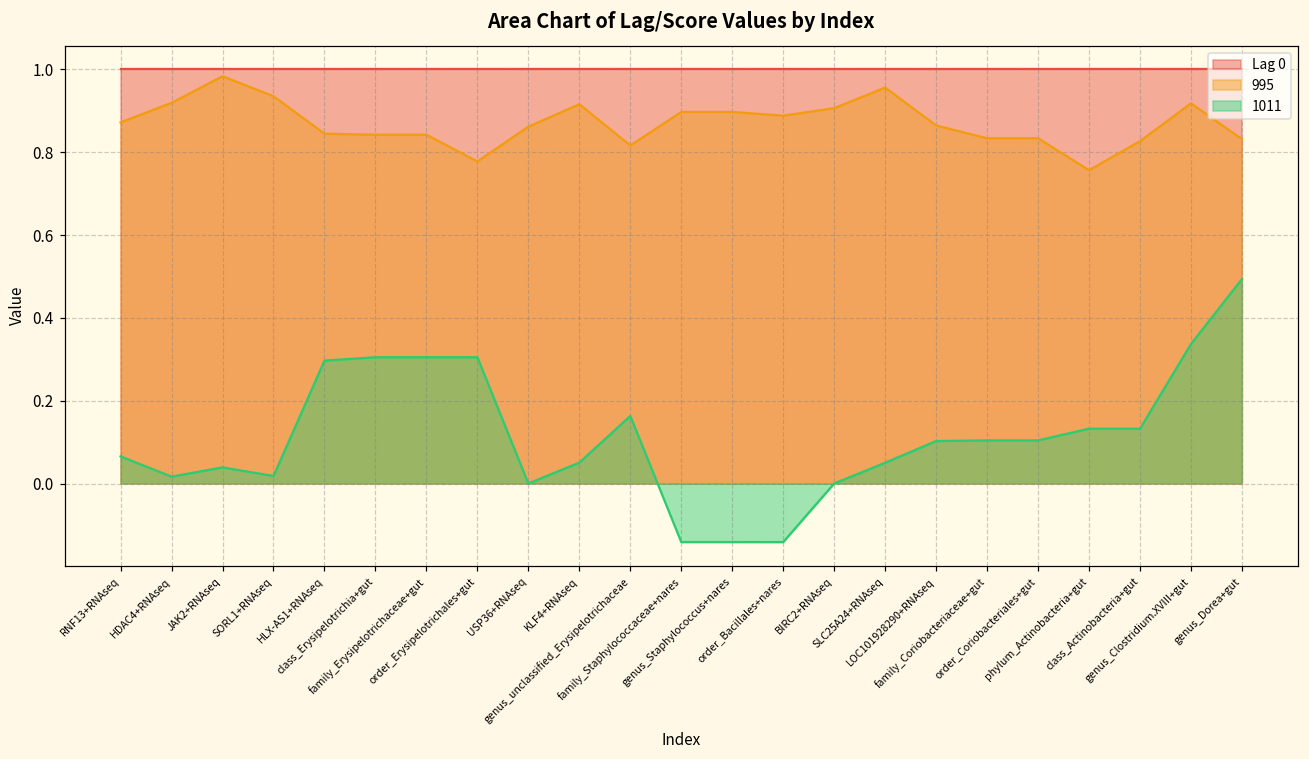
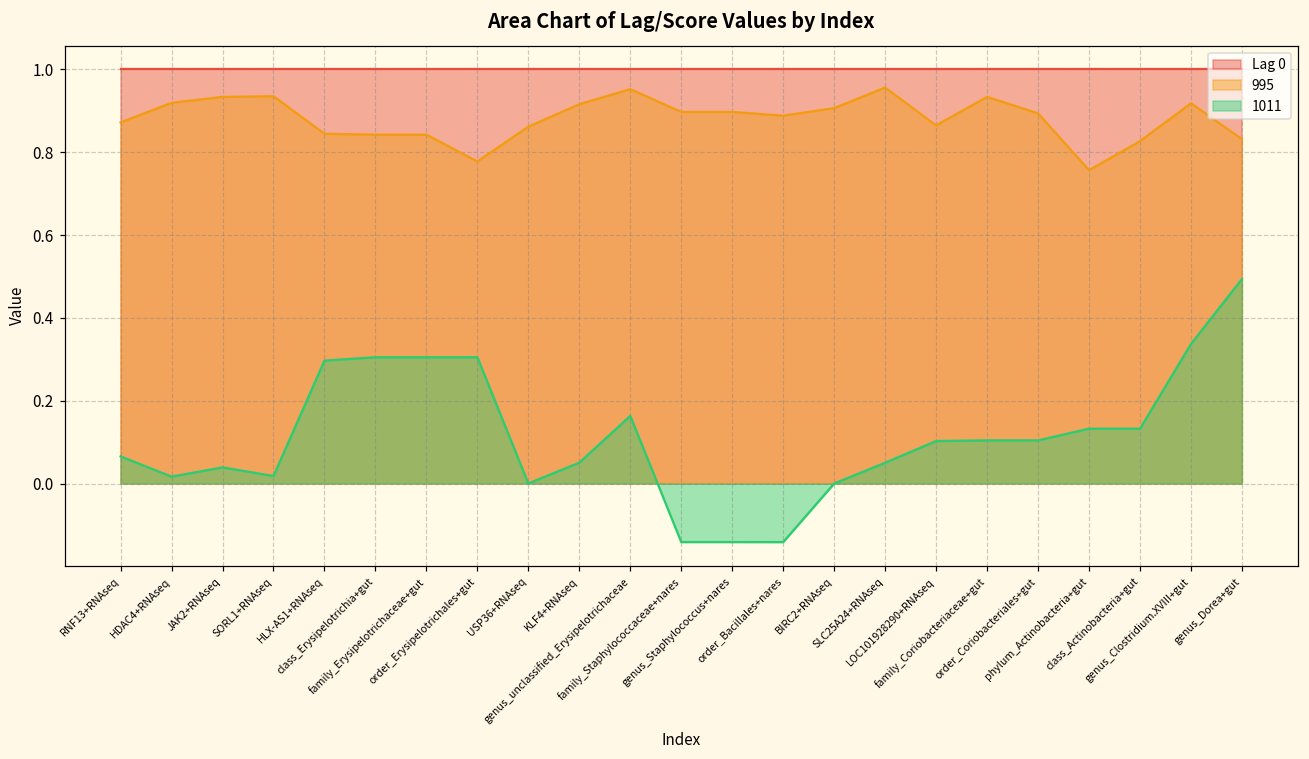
  {
    "Lag 0": {
      "RNF13+RNAseq": 1.00,
      "HDAC4+RNAseq": 1.00,
      "JAK2+RNAseq": 1.00,
      "SORL1+RNAseq": 1.00,
      "HLX-AS1+RNAseq": 1.00,
      "class_Erysipelotrichia+gut": 1.00,
      "family_Erysipelotrichaceae+gut": 1.00,
      "order_Erysipelotrichales+gut": 1.00,
      "USP36+RNAseq": 1.00,
      "KLF4+RNAseq": 1.00,
      "genus_unclassified_Erysipelotrichaceae": 1.00,
      "family_Staphylococcaceae+nares": 1.00,
      "genus_Staphylococcus+nares": 1.00,
      "order_Bacillales+nares": 1.00,
      "BIRC2+RNAseq": 1.00,
      "SLC25A24+RNAseq": 1.00,
      "LOC101928290+RNAseq": 1.00,
      "family_Coriobacteriaceae+gut": 1.00,
      "order_Coriobacteriales+gut": 1.00,
      "phylum_Actinobacteria+gut": 1.00,
      "class_Actinobacteria+gut": 1.00,
      "genus_Clostridium.XVIII+gut": 1.00
    },
    "995": {
      "RNF13+RNAseq": 0.87,
      "HDAC4+RNAseq": 0.92,
-     "JAK2+RNAseq": 0.98,
+     "JAK2+RNAseq": 0.93,
      "SORL1+RNAseq": 0.94,
      "HLX-AS1+RNAseq": 0.84,
      "class_Erysipelotrichia+gut": 0.84,
      "family_Erysipelotrichaceae+gut": 0.84,
      "order_Erysipelotrichales+gut": 0.78,
      "USP36+RNAseq": 0.86,
      "KLF4+RNAseq": 0.92,
-     "genus_unclassified_Erysipelotrichaceae": 0.82,
+     "genus_unclassified_Erysipelotrichaceae": 0.95,
      "family_Staphylococcaceae+nares": 0.90,
      "genus_Staphylococcus+nares": 0.90,
      "order_Bacillales+nares": 0.89,
      "BIRC2+RNAseq": 0.91,
      "SLC25A24+RNAseq": 0.96,
      "LOC101928290+RNAseq": 0.86,
-     "family_Coriobacteriaceae+gut": 0.83,
-     "order_Coriobacteriales+gut": 0.83,
+     "family_Coriobacteriaceae+gut": 0.93,
+     "order_Coriobacteriales+gut": 0.89,
      "phylum_Actinobacteria+gut": 0.76,
      "class_Actinobacteria+gut": 0.83,
      "genus_Clostridium.XVIII+gut": 0.92,
      "genus_Dorea+gut": 0.83
    }
  }
